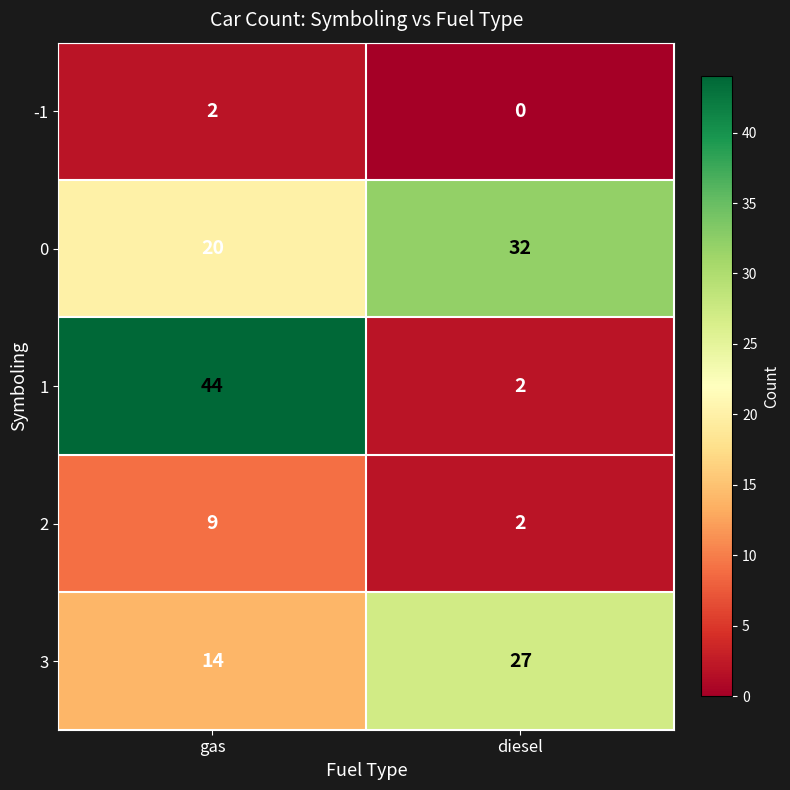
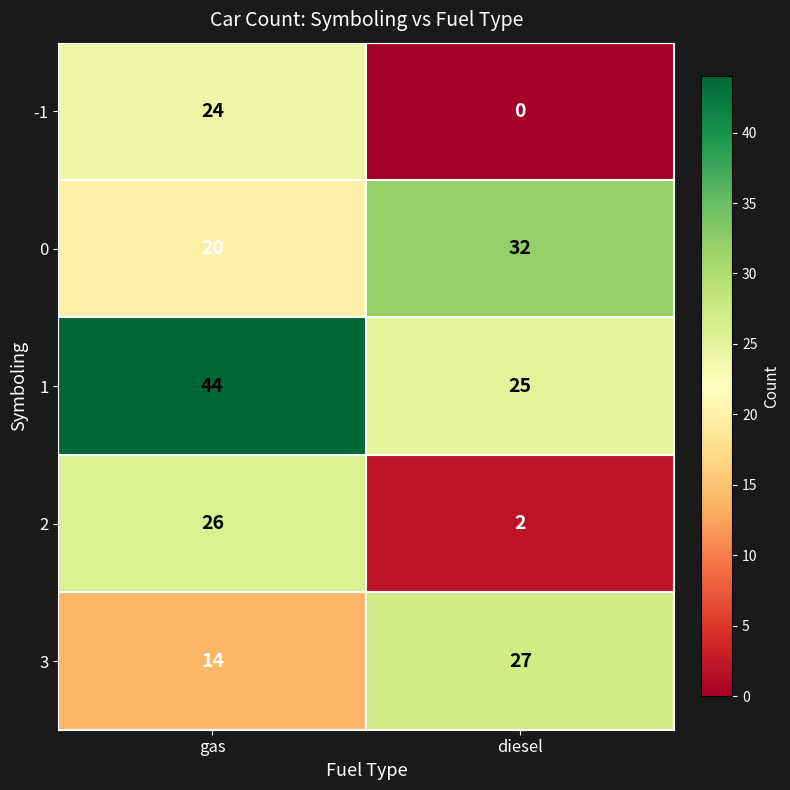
  {
    "-1": {
-     "gas": 2,
+     "gas": 24,
      "diesel": 0
    },
    "0": {
      "gas": 20,
      "diesel": 32
    },
    "1": {
      "gas": 44,
-     "diesel": 2
+     "diesel": 25
    },
    "2": {
-     "gas": 9,
+     "gas": 26,
      "diesel": 2
    },
    "3": {
      "gas": 14,
      "diesel": 27
    }
  }
